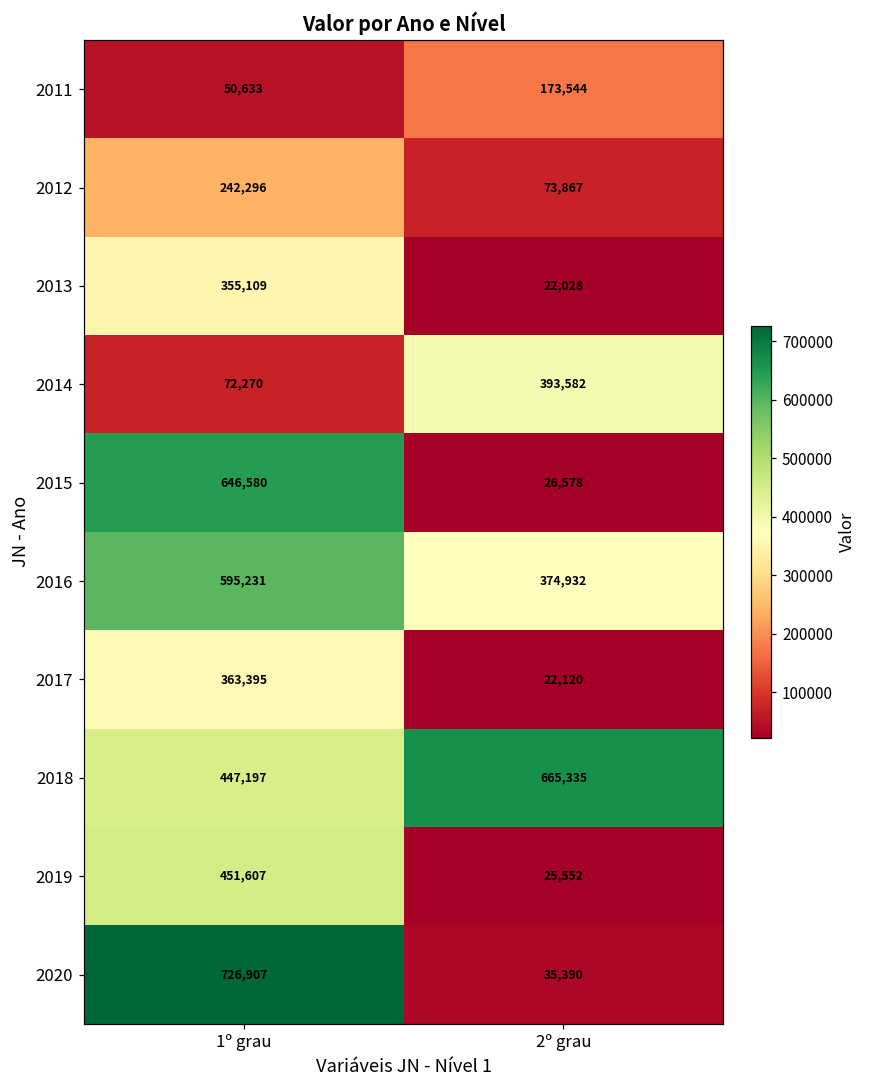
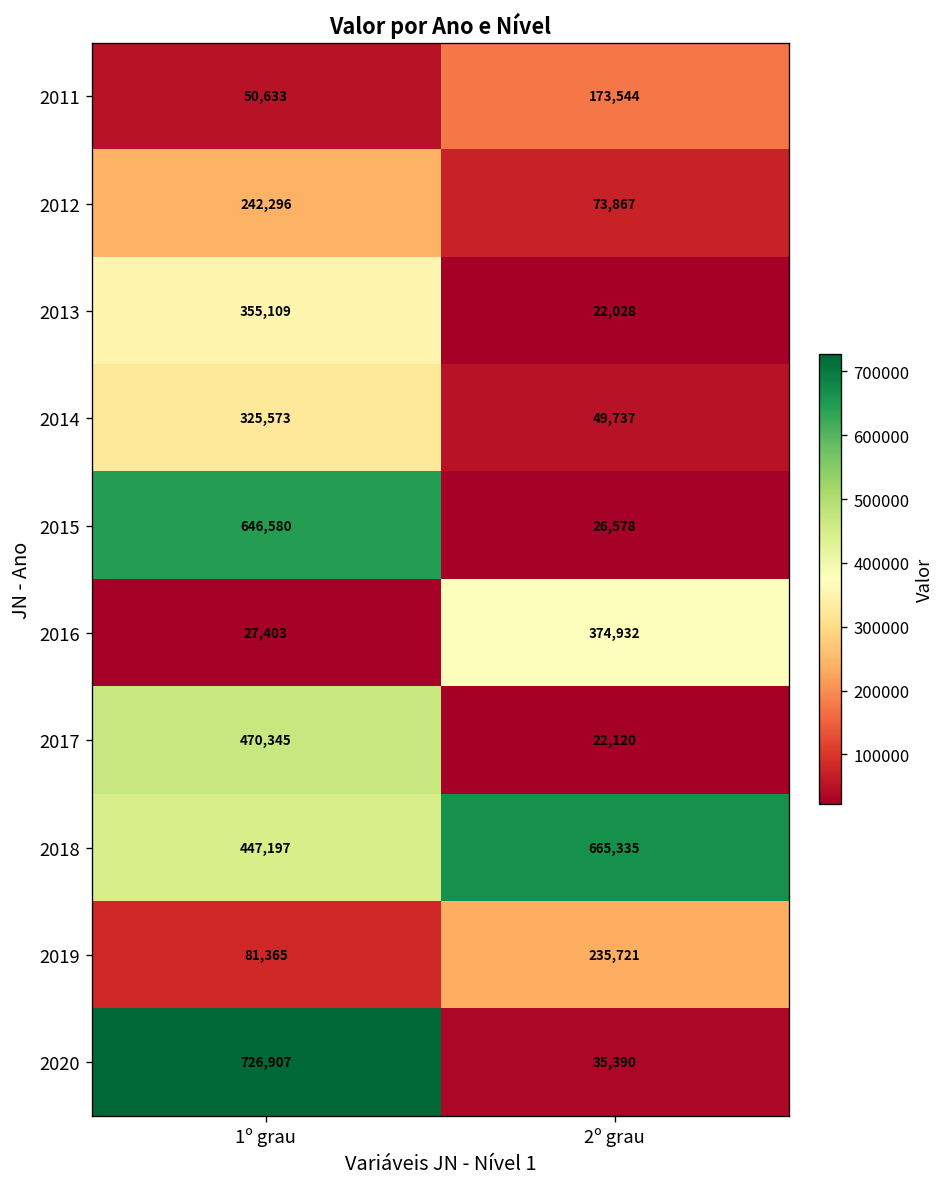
  {
    "2011": {
      "1º grau": "50,633",
      "2º grau": "173,544"
    },
    "2012": {
      "1º grau": "242,296",
      "2º grau": "73,867"
    },
    "2013": {
      "1º grau": "355,109",
      "2º grau": "22,028"
    },
    "2014": {
-     "1º grau": "72,270",
-     "2º grau": "393,582"
+     "1º grau": "325,573",
+     "2º grau": "49,737"
    },
    "2015": {
      "1º grau": "646,580",
      "2º grau": "26,578"
    },
    "2016": {
-     "1º grau": "595,231",
+     "1º grau": "27,403",
      "2º grau": "374,932"
    },
    "2017": {
-     "1º grau": "363,395",
+     "1º grau": "470,345",
      "2º grau": "22,120"
    },
    "2018": {
      "1º grau": "447,197",
      "2º grau": "665,335"
    },
    "2019": {
-     "1º grau": "451,607",
-     "2º grau": "25,552"
+     "1º grau": "81,365",
+     "2º grau": "235,721"
    },
    "2020": {
      "1º grau": "726,907",
      "2º grau": "35,390"
    }
  }
